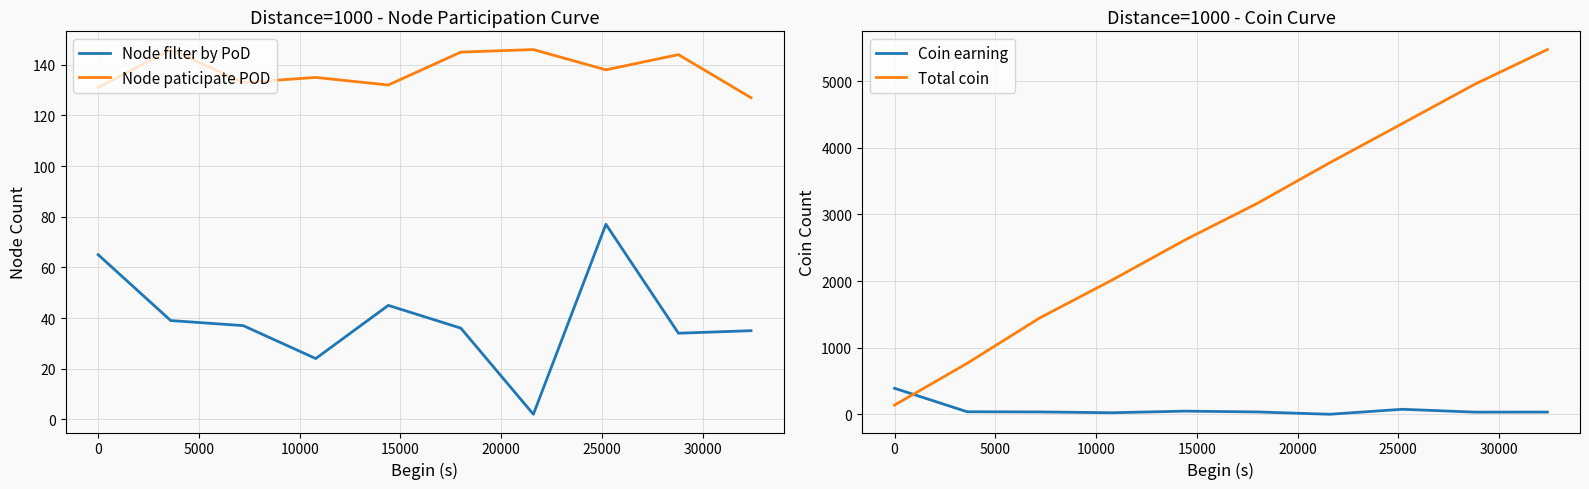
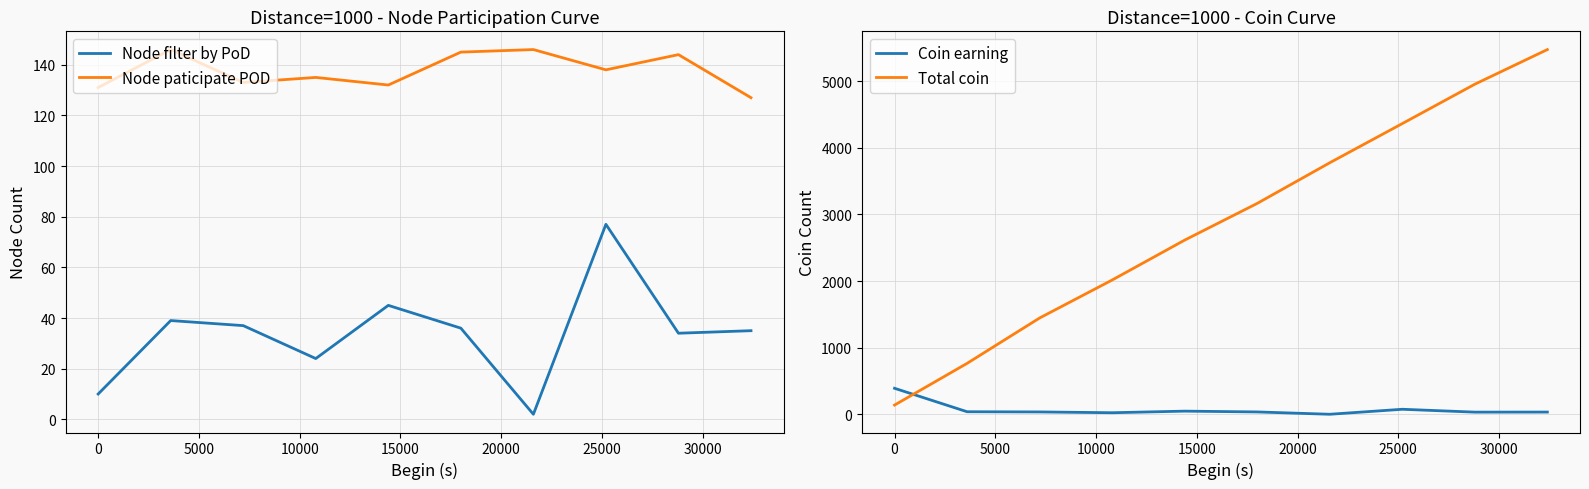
  {
    "Distance=1000 - Node Participation Curve": {
      "Node filter by PoD": {
-       "0": 65
+       "0": 10
      }
    },
    "Distance=1000 - Coin Curve": {
      "Coin earning": {
        "0": 400
      },
      "Total coin": {
        "0": 100
      }
    }
  }
